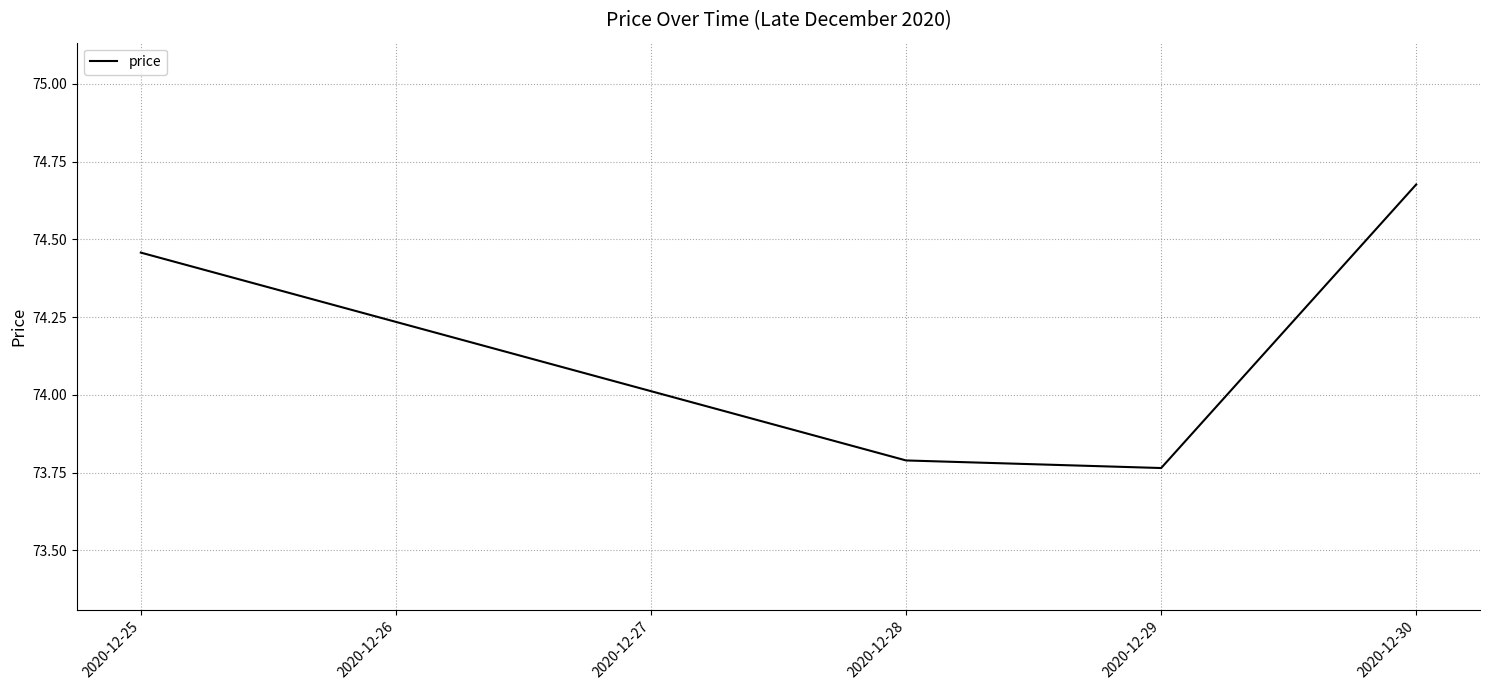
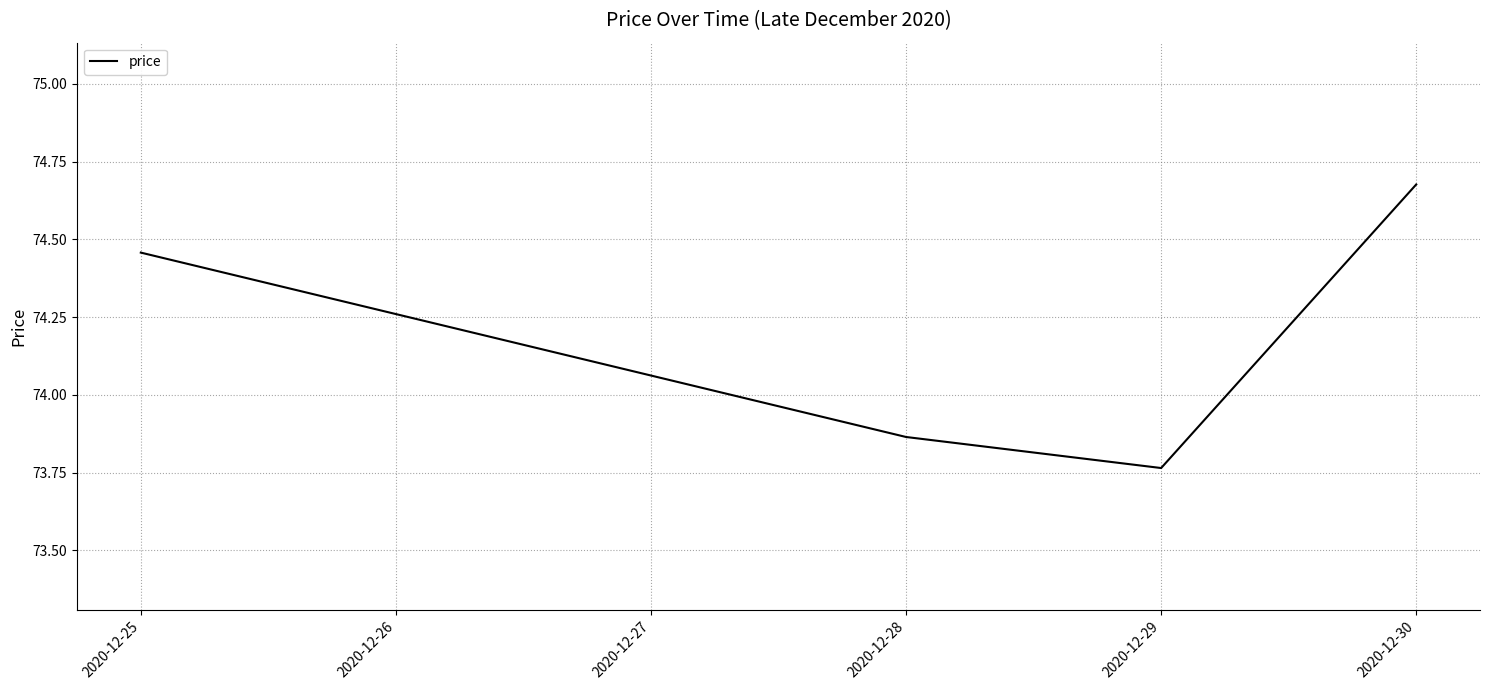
  {
    "2020-12-25": 74.46,
-   "2020-12-28": 73.79,
+   "2020-12-28": 73.86,
    "2020-12-29": 73.77,
    "2020-12-30": 74.68
  }
